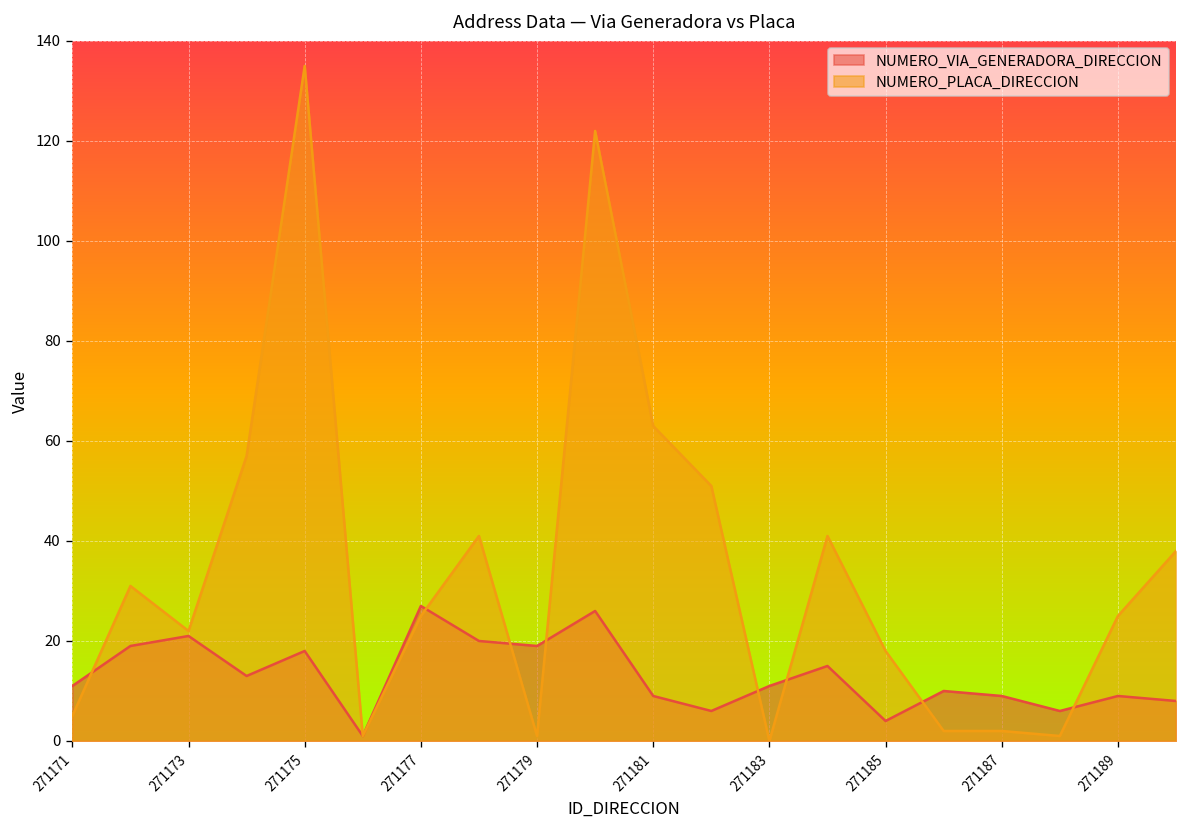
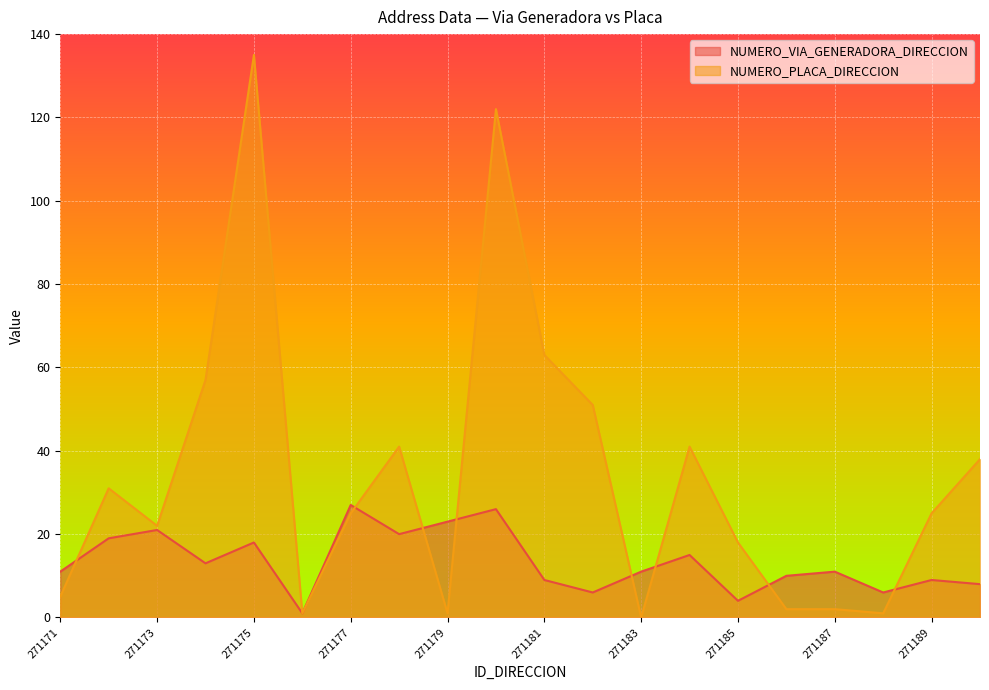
  {
    "NUMERO_VIA_GENERADORA_DIRECCION": {
      "271171": 11,
      "271173": 21,
      "271175": 18,
      "271177": 27,
-     "271179": 19,
+     "271179": 23,
      "271181": 9,
      "271183": 11,
      "271185": 4,
-     "271187": 9,
+     "271187": 11,
      "271189": 9
    },
    "NUMERO_PLACA_DIRECCION": {
      "271171": 5,
      "271173": 22,
      "271175": 135,
      "271177": 25,
      "271179": 1,
      "271181": 63,
      "271183": 0,
      "271185": 18,
      "271187": 2,
      "271189": 25
    }
  }
